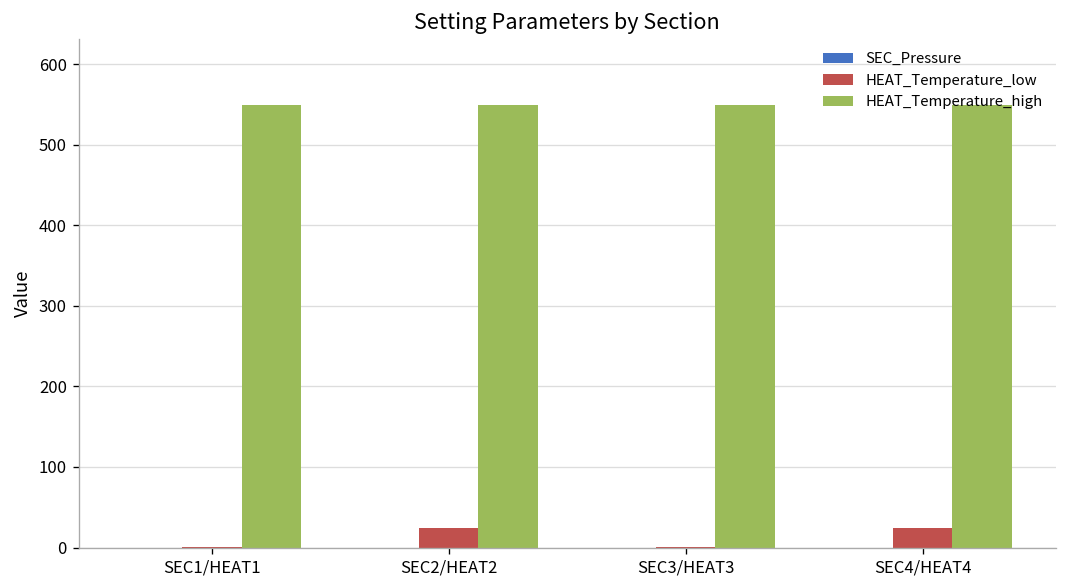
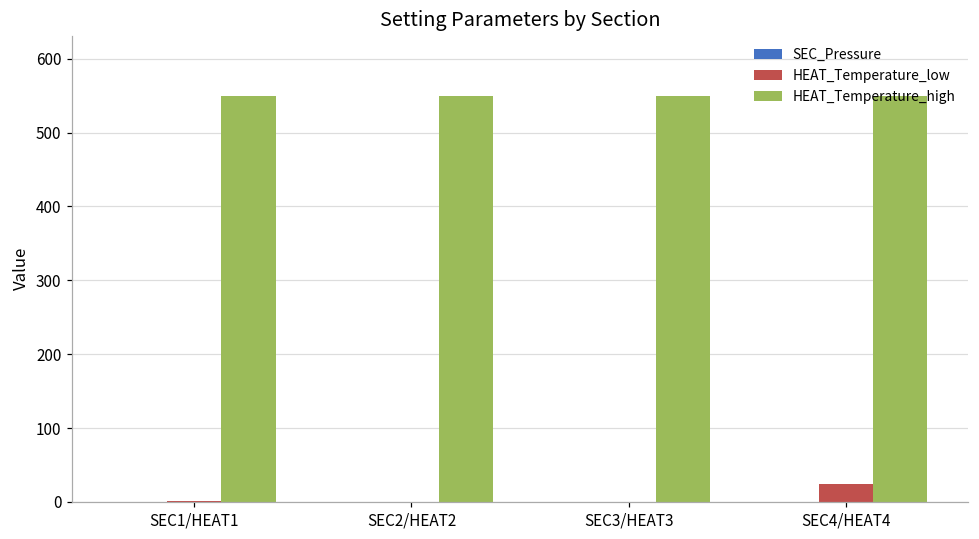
  {
    "SEC_Pressure": {
      "SEC1/HEAT1": 0,
      "SEC2/HEAT2": 0,
      "SEC3/HEAT3": 0,
      "SEC4/HEAT4": 0
    },
    "HEAT_Temperature_low": {
-     "SEC2/HEAT2": 20,
+     "SEC2/HEAT2": 0,
      "SEC4/HEAT4": 20
    },
    "HEAT_Temperature_high": {
      "SEC1/HEAT1": 550,
      "SEC2/HEAT2": 550,
      "SEC3/HEAT3": 550,
      "SEC4/HEAT4": 550
    }
  }
